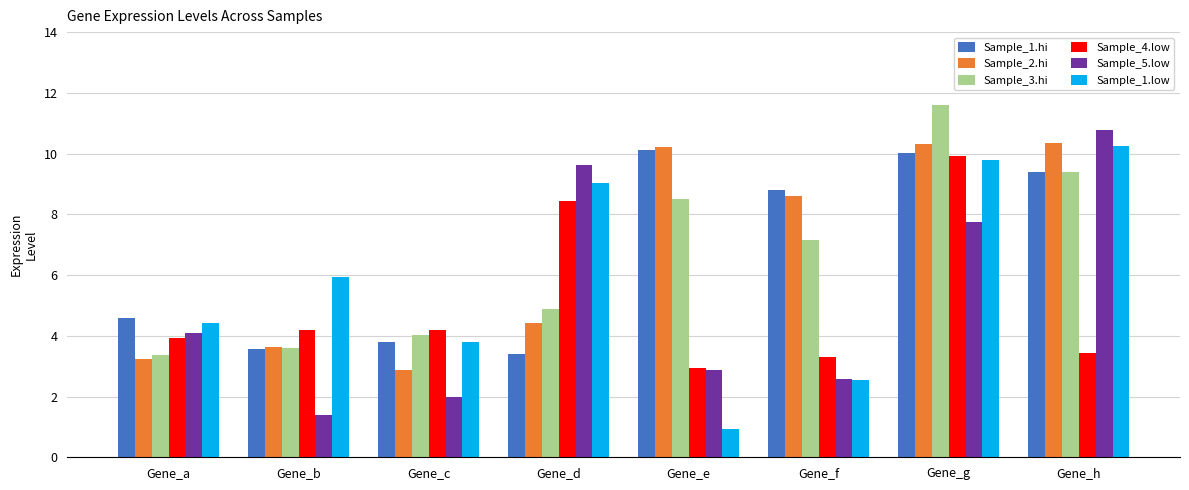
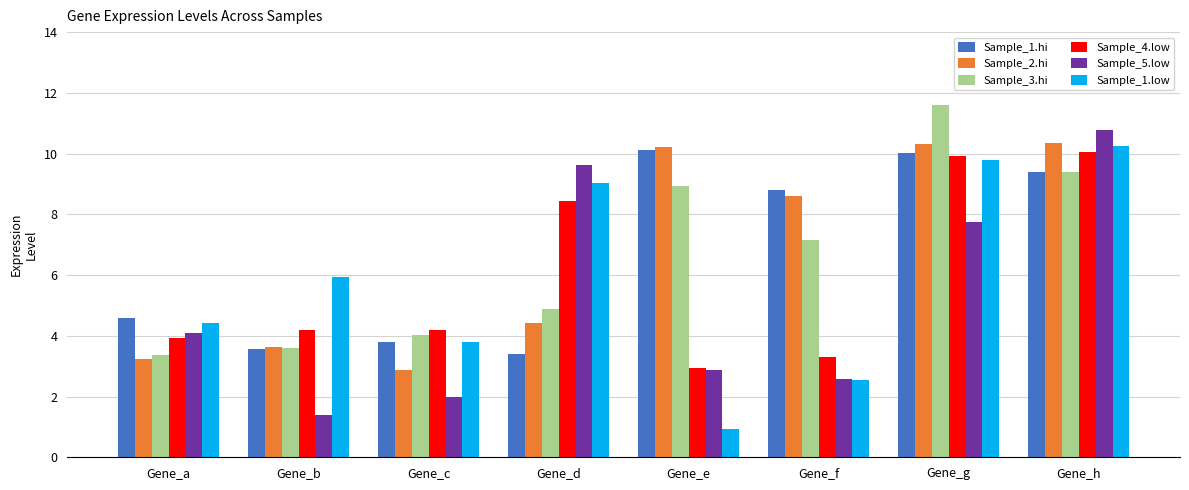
  {
    "Sample_1.hi": {
      "Gene_a": 4.6,
      "Gene_b": 3.6,
      "Gene_c": 3.8,
      "Gene_d": 3.4,
      "Gene_e": 10.1,
      "Gene_f": 8.8,
      "Gene_g": 10.0,
      "Gene_h": 9.4
    },
    "Sample_2.hi": {
      "Gene_a": 3.2,
      "Gene_b": 3.6,
      "Gene_c": 2.9,
      "Gene_d": 4.4,
      "Gene_e": 10.2,
      "Gene_f": 8.6,
      "Gene_g": 10.3,
      "Gene_h": 10.3
    },
    "Sample_3.hi": {
      "Gene_a": 3.4,
      "Gene_b": 3.6,
      "Gene_c": 4.0,
      "Gene_d": 4.9,
-     "Gene_e": 8.5,
+     "Gene_e": 8.9,
      "Gene_f": 7.2,
      "Gene_g": 11.6,
      "Gene_h": 9.4
    },
    "Sample_4.low": {
      "Gene_a": 3.9,
      "Gene_b": 4.2,
      "Gene_c": 4.2,
      "Gene_d": 8.4,
      "Gene_e": 2.9,
      "Gene_f": 3.3,
      "Gene_g": 9.9,
-     "Gene_h": 3.4
+     "Gene_h": 10.1
    },
    "Sample_5.low": {
      "Gene_a": 4.1,
      "Gene_b": 1.4,
      "Gene_c": 2.0,
      "Gene_d": 9.6,
      "Gene_e": 2.9,
      "Gene_f": 2.6,
      "Gene_g": 7.7,
      "Gene_h": 10.8
    },
    "Sample_1.low": {
      "Gene_a": 4.4,
      "Gene_b": 5.9,
      "Gene_c": 3.8,
      "Gene_d": 9.0,
      "Gene_e": 0.9,
      "Gene_f": 2.5,
      "Gene_g": 9.8,
      "Gene_h": 10.2
    }
  }
